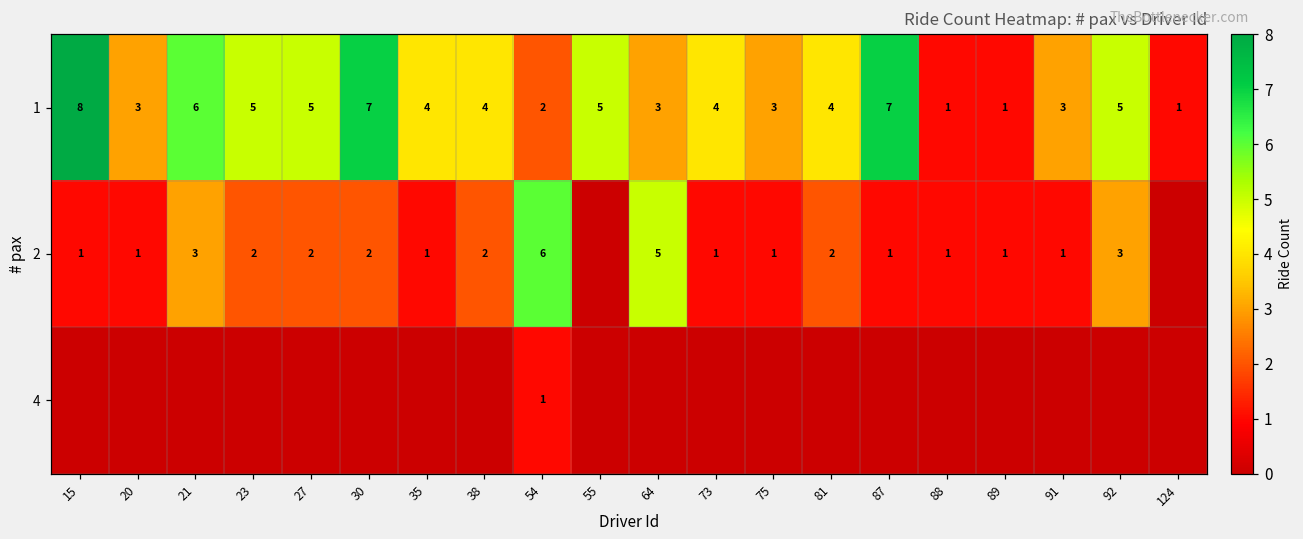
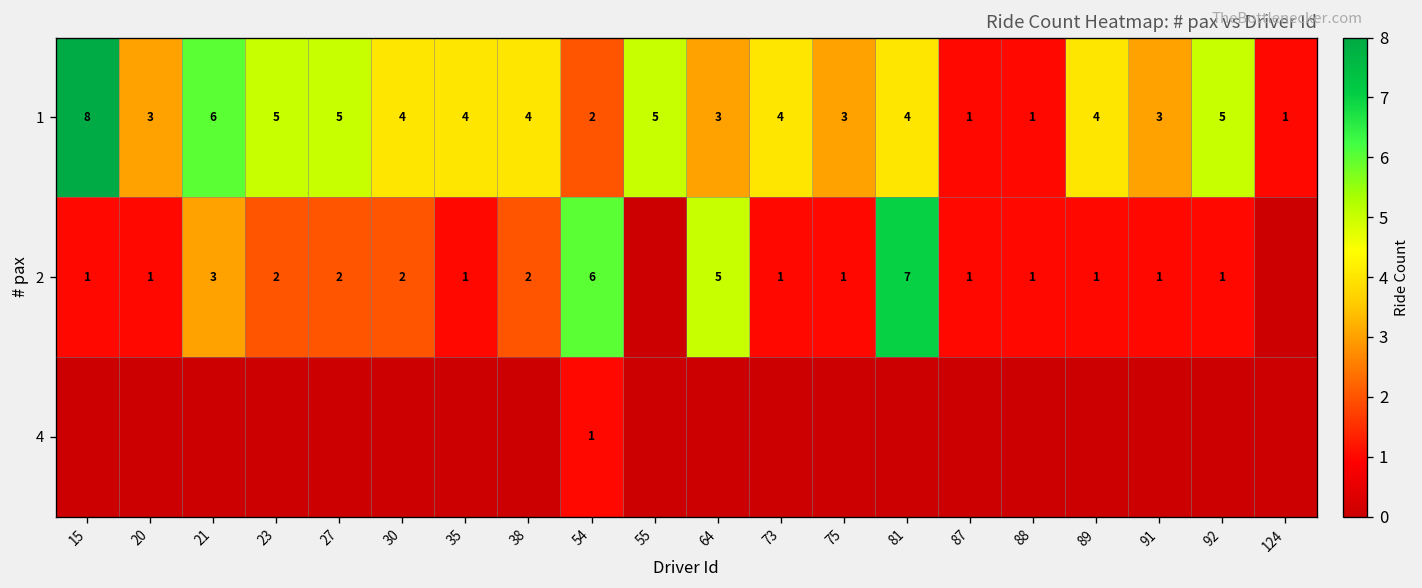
  {
    "1": {
      "15": 8,
      "20": 3,
      "21": 6,
      "23": 5,
      "27": 5,
-     "30": 7,
+     "30": 4,
      "35": 4,
      "38": 4,
      "54": 2,
      "55": 5,
      "64": 3,
      "73": 4,
      "75": 3,
      "81": 4,
-     "87": 7,
+     "87": 1,
      "88": 1,
-     "89": 1,
+     "89": 4,
      "91": 3,
      "92": 5,
      "124": 1
    },
    "2": {
      "15": 1,
      "20": 1,
      "21": 3,
      "23": 2,
      "27": 2,
      "30": 2,
      "35": 1,
      "38": 2,
      "54": 6,
      "64": 5,
      "73": 1,
      "75": 1,
-     "81": 2,
+     "81": 7,
      "87": 1,
      "88": 1,
      "89": 1,
      "91": 1,
-     "92": 3
+     "92": 1
    },
    "4": {
      "54": 1
    }
  }
